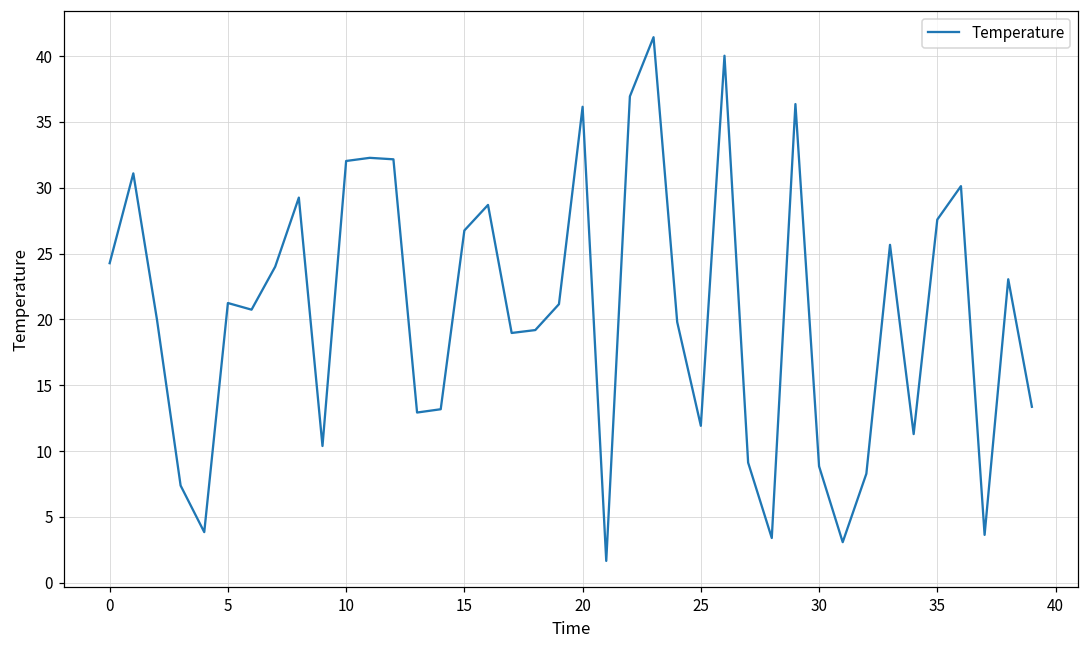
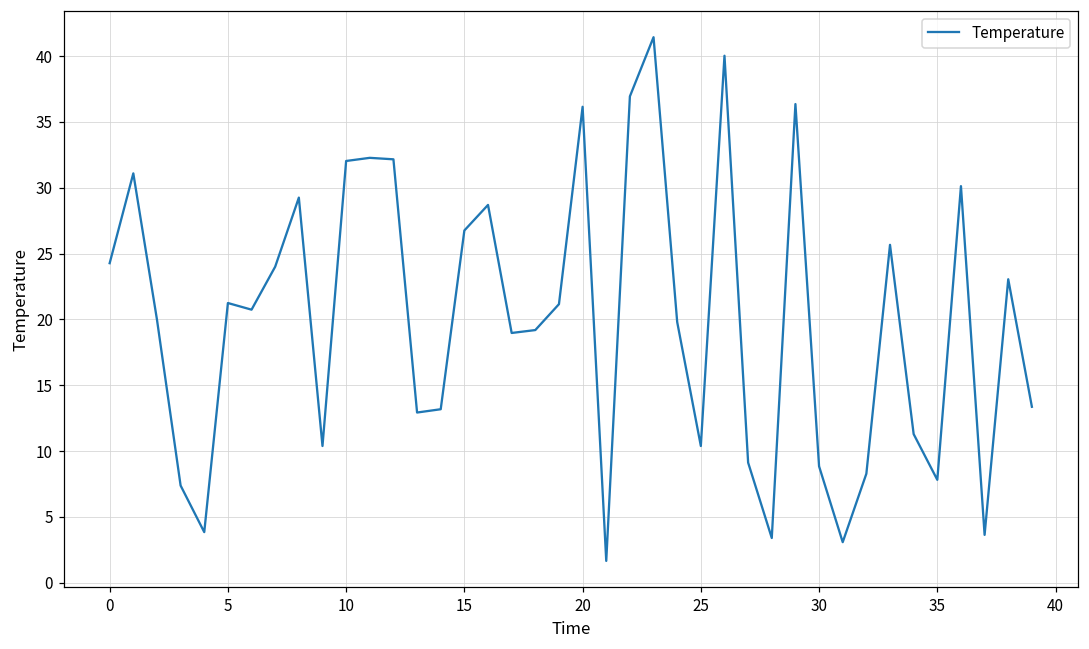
  {
    "0": 24.3,
    "5": 21.2,
    "10": 32.0,
    "15": 26.8,
    "20": 36.2,
-   "25": 11.9,
+   "25": 10.4,
    "30": 8.9,
-   "35": 27.6
+   "35": 7.8
  }
